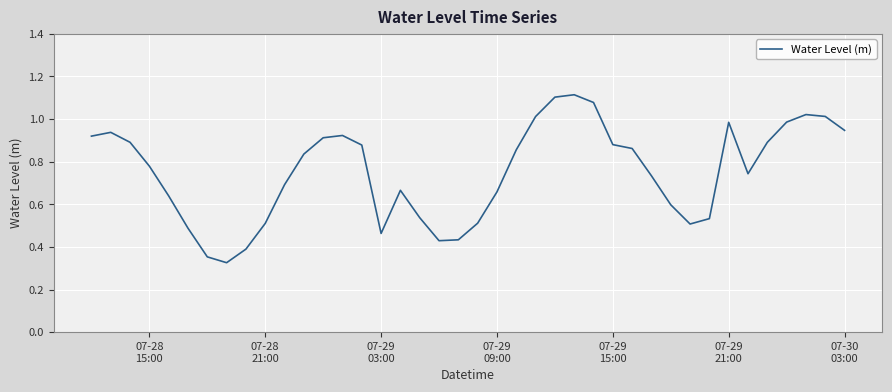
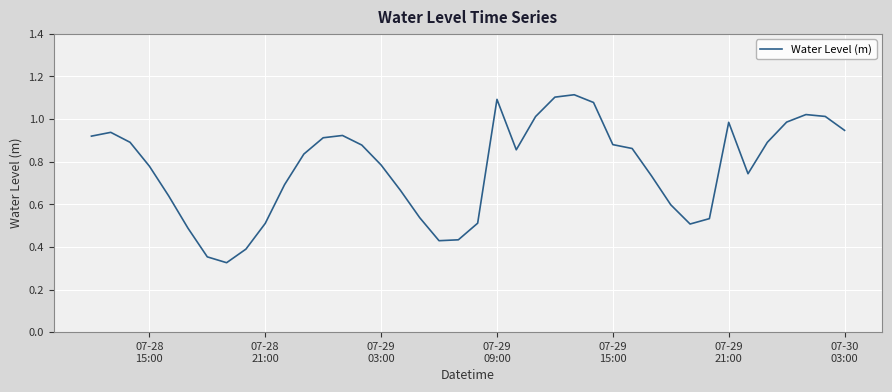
  {
    "07-28 15:00": 0.78,
    "07-28 21:00": 0.51,
-   "07-29 03:00": 0.46,
-   "07-29 09:00": 0.66,
+   "07-29 03:00": 0.78,
+   "07-29 09:00": 1.09,
    "07-29 15:00": 0.88,
    "07-29 21:00": 0.98,
    "07-30 03:00": 0.95
  }
